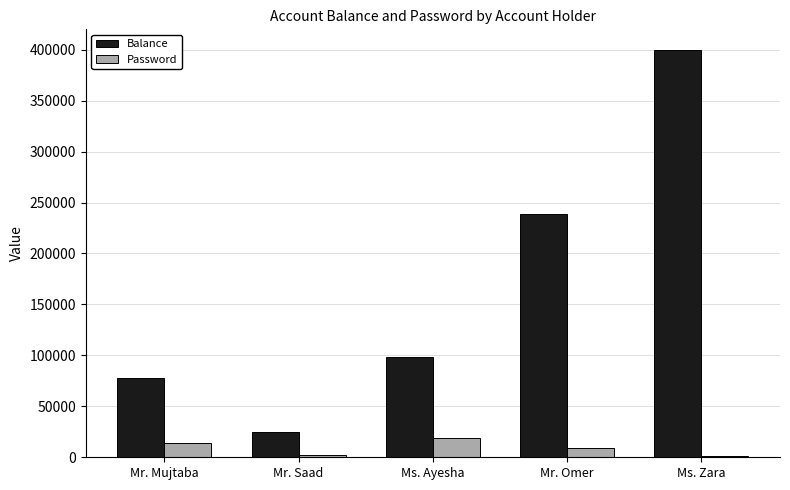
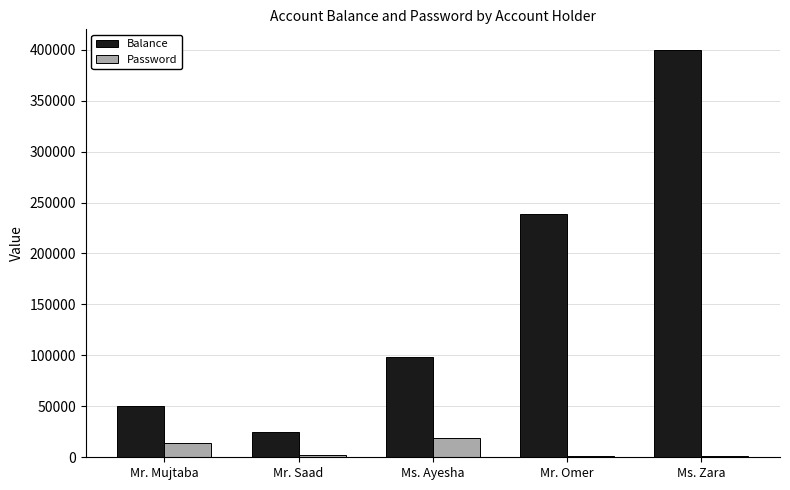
  {
    "Balance": {
-     "Mr. Mujtaba": 78000,
+     "Mr. Mujtaba": 51000,
      "Mr. Saad": 24000,
      "Ms. Ayesha": 98000,
      "Mr. Omer": 239000,
      "Ms. Zara": 400000
    },
    "Password": {
      "Mr. Mujtaba": 14000,
      "Ms. Ayesha": 19000,
-     "Mr. Omer": 9000
+     "Mr. Omer": 1000
    }
  }
